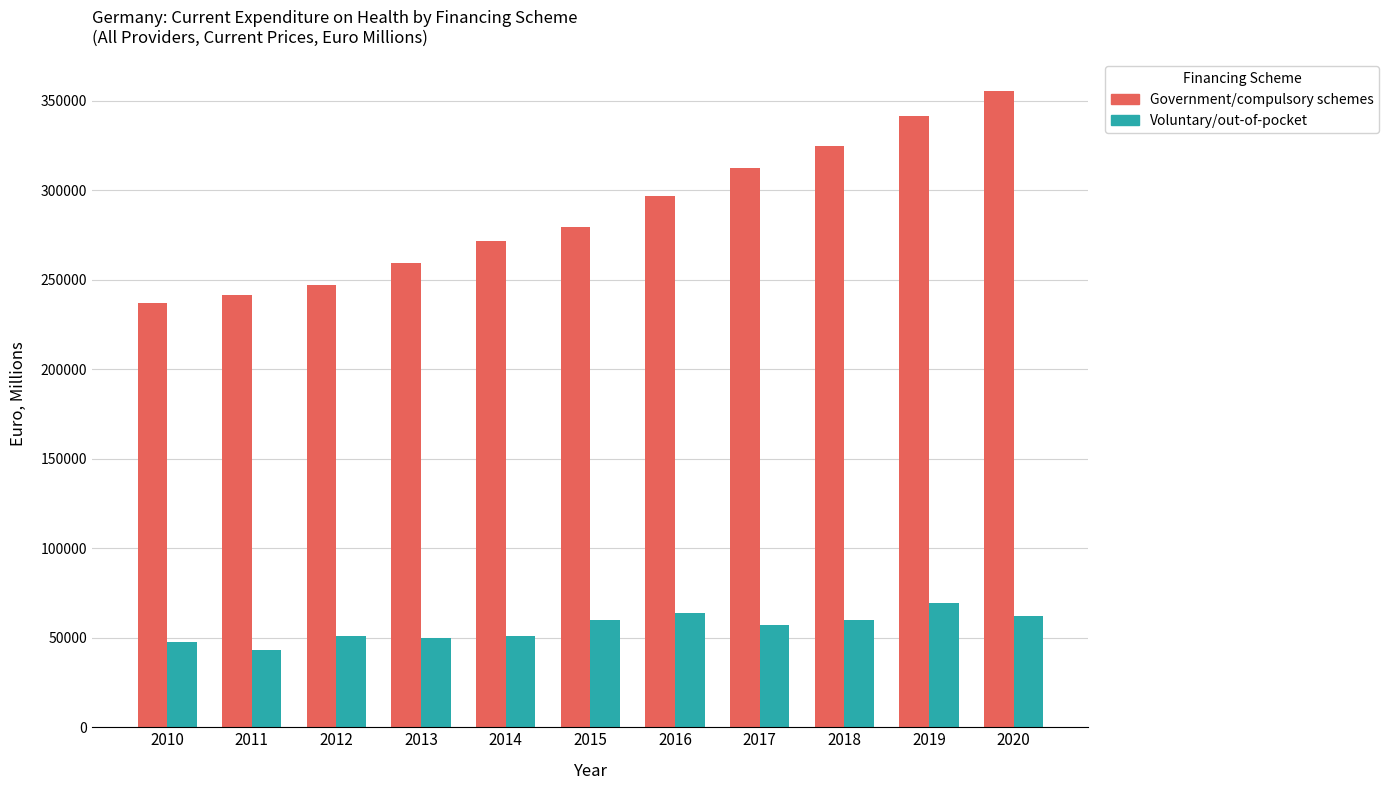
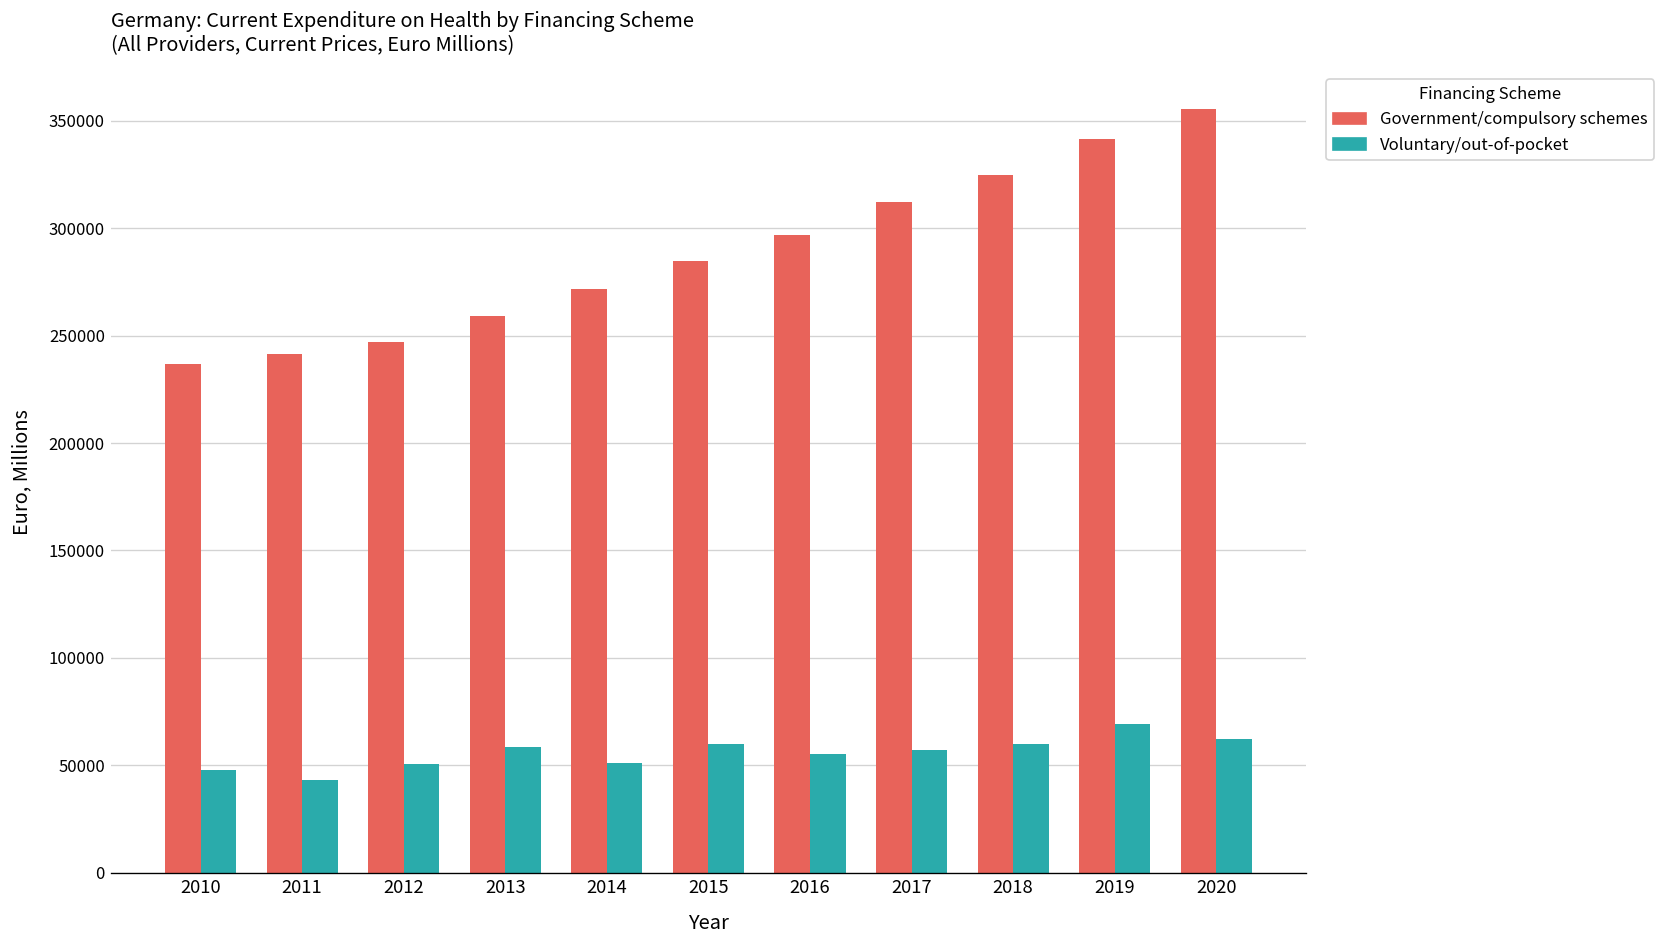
  {
    "Government/compulsory schemes": {
      "2010": 237000,
      "2011": 241000,
      "2012": 247000,
      "2013": 259000,
      "2014": 272000,
-     "2015": 279000,
+     "2015": 285000,
      "2016": 297000,
      "2017": 312000,
      "2018": 325000,
      "2019": 341000,
      "2020": 355000
    },
    "Voluntary/out-of-pocket": {
      "2010": 48000,
      "2011": 43000,
      "2012": 51000,
-     "2013": 50000,
+     "2013": 59000,
      "2014": 51000,
      "2015": 60000,
-     "2016": 64000,
+     "2016": 55000,
      "2017": 57000,
      "2018": 60000,
      "2019": 69000,
      "2020": 62000
    }
  }
